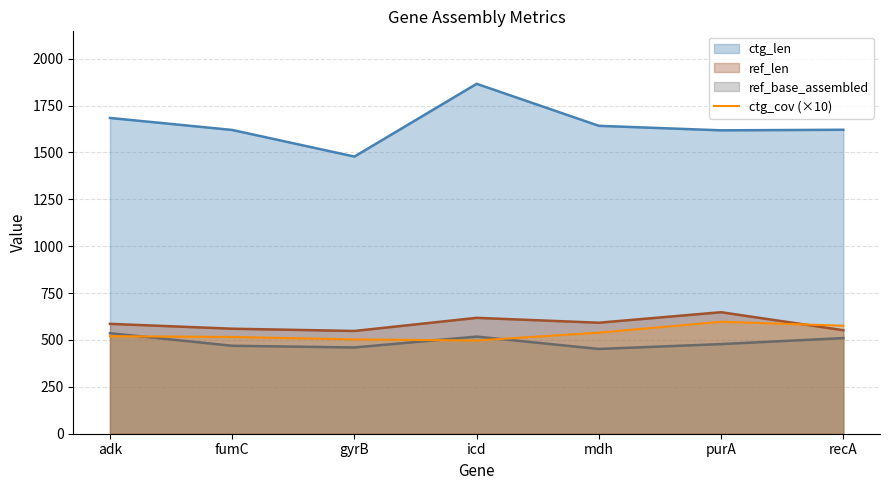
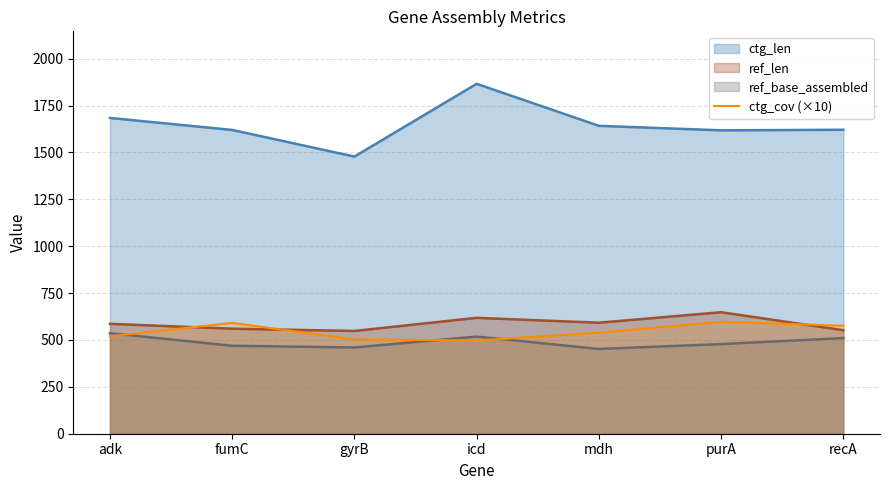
  {
    "ctg_cov (×10)": {
      "adk": 520,
-     "fumC": 520,
+     "fumC": 590,
      "gyrB": 500,
      "icd": 500,
      "mdh": 540,
      "purA": 600,
      "recA": 580
    }
  }
